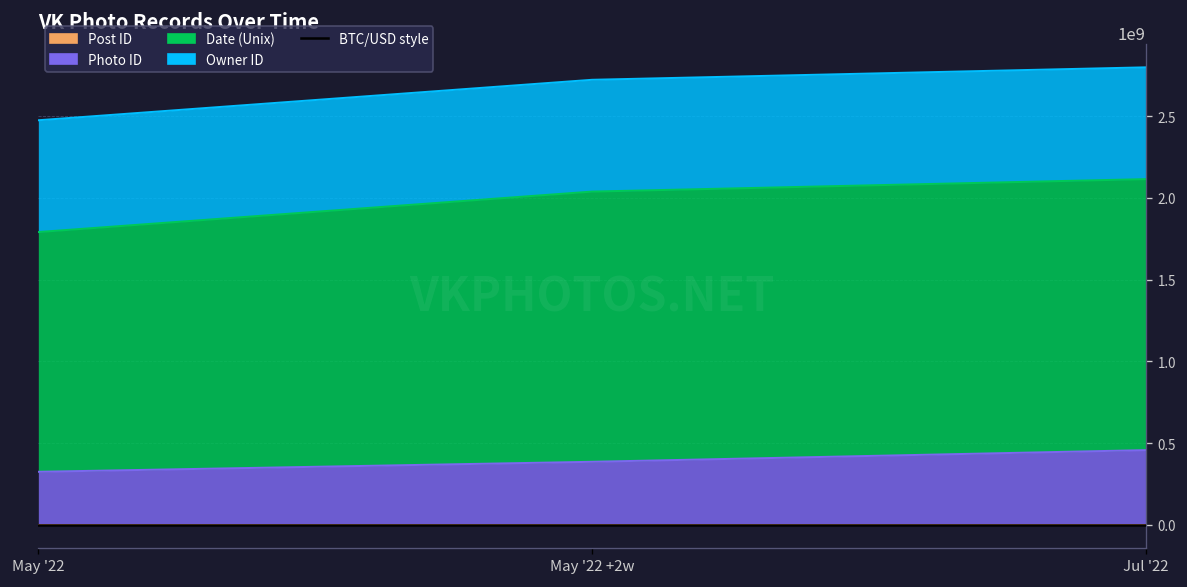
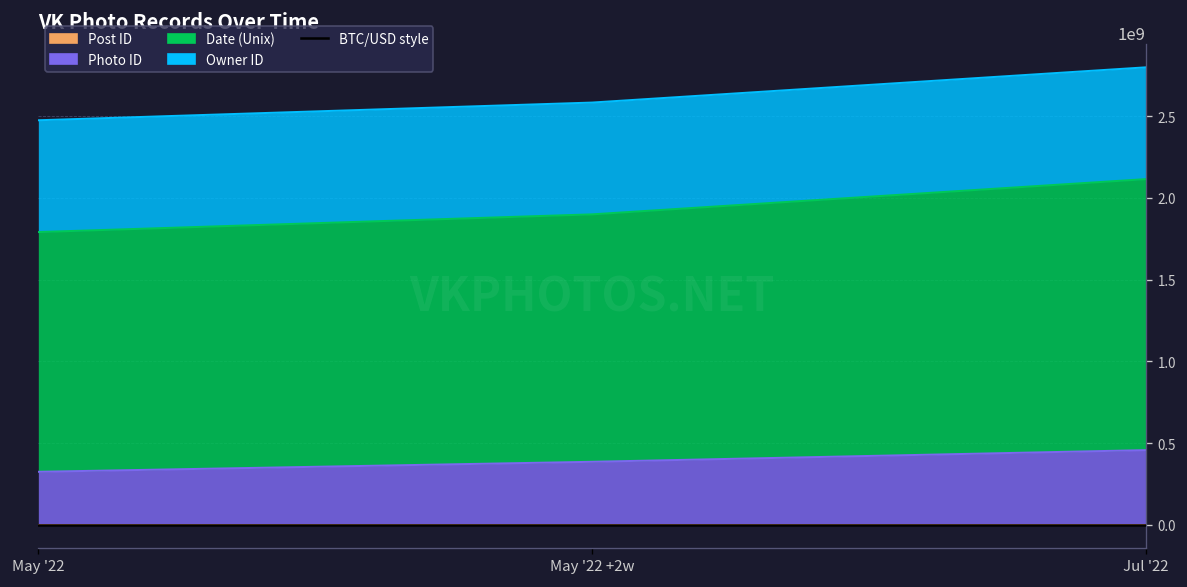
  {
    "Post ID": {
      "May '22": 0,
      "May '22 +2w": 0,
      "Jul '22": 0
    },
    "Photo ID": {
      "May '22": 320000000,
      "May '22 +2w": 390000000,
      "Jul '22": 460000000
    },
    "Date (Unix)": {
      "May '22": 1470000000,
-     "May '22 +2w": 1650000000,
+     "May '22 +2w": 1510000000,
      "Jul '22": 1660000000
    },
    "Owner ID": {
      "May '22": 680000000,
      "May '22 +2w": 680000000,
      "Jul '22": 680000000
    }
  }
